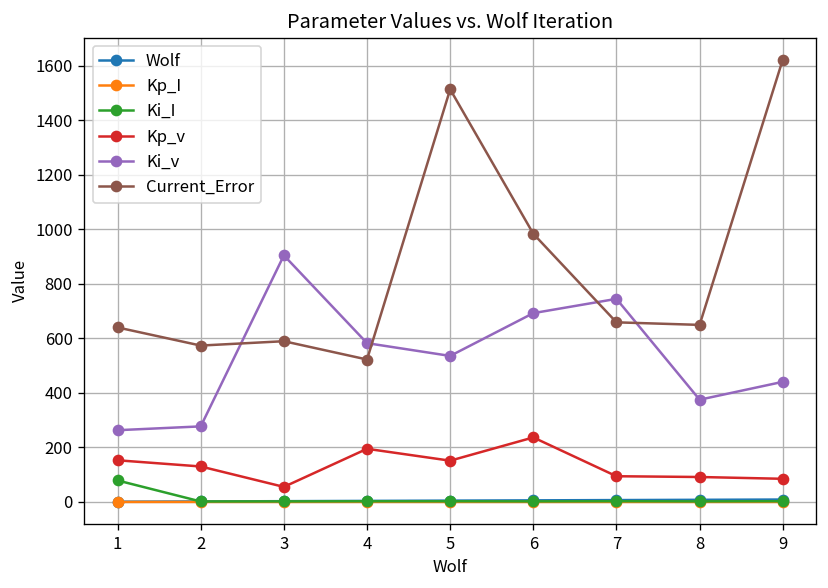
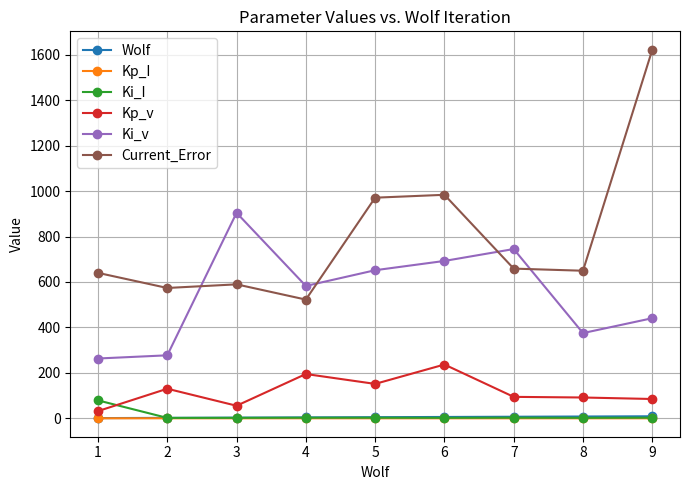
  {
    "Ki_I": {
      "1": 80
    },
    "Kp_v": {
-     "1": 150,
+     "1": 30,
      "2": 130,
      "3": 60,
      "4": 200,
      "5": 150,
      "6": 240,
      "7": 90,
      "8": 90,
      "9": 90
    },
    "Ki_v": {
      "1": 260,
      "2": 280,
      "3": 900,
      "4": 580,
-     "5": 540,
+     "5": 650,
      "6": 690,
      "7": 750,
      "8": 380,
      "9": 440
    },
    "Current_Error": {
      "1": 640,
      "2": 570,
      "3": 590,
      "4": 520,
-     "5": 1510,
+     "5": 970,
      "6": 980,
      "7": 660,
      "8": 650,
      "9": 1620
    }
  }
